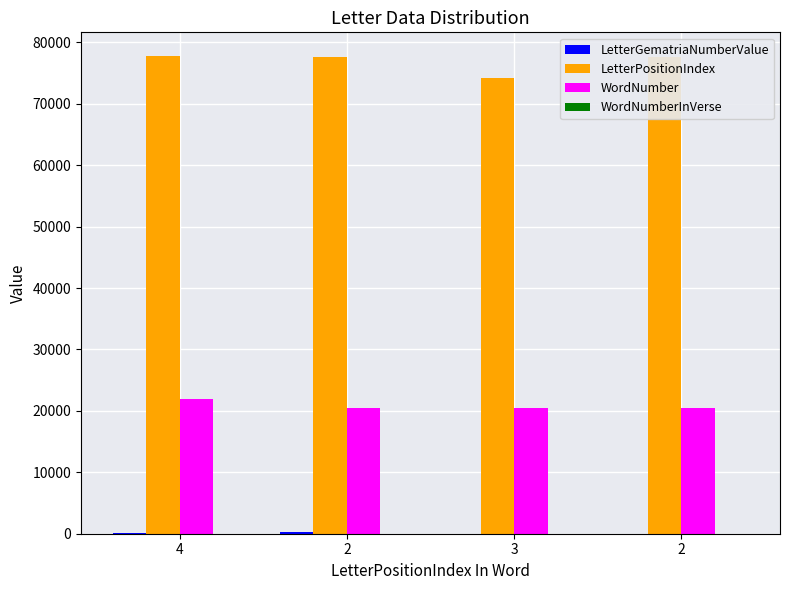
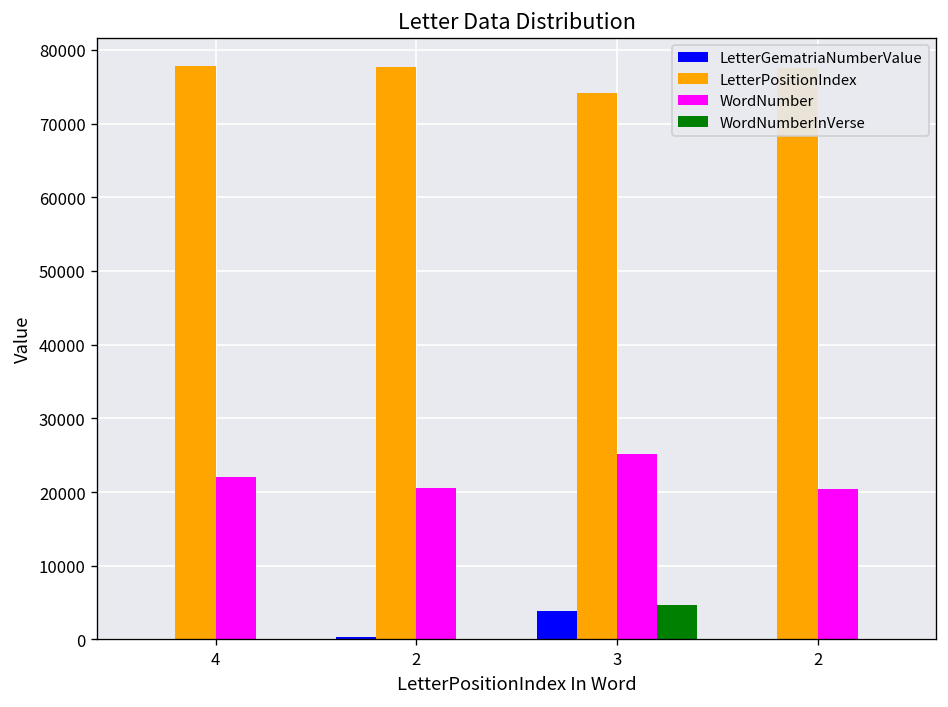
  {
    "LetterGematriaNumberValue": {
-     "3": 0
+     "3": 4000
    },
    "LetterPositionIndex": {
      "4": 78000,
      "3": 74000
    },
    "WordNumber": {
      "4": 22000,
-     "3": 20000
+     "3": 25000
    },
    "WordNumberInVerse": {
-     "3": 0
+     "3": 5000
    }
  }
